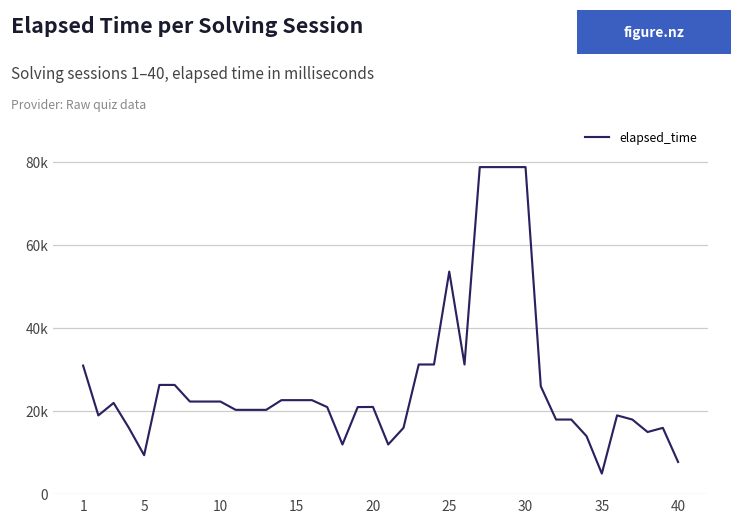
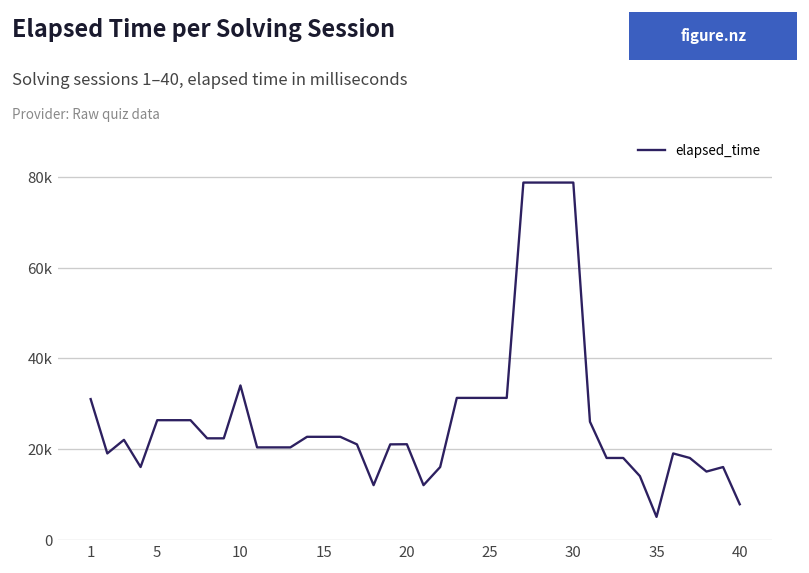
  {
    "1": 31000,
-   "5": 9000,
-   "10": 22000,
+   "5": 26000,
+   "10": 34000,
    "15": 23000,
    "20": 21000,
-   "25": 54000,
+   "25": 31000,
    "30": 79000,
    "35": 5000,
    "40": 8000
  }
